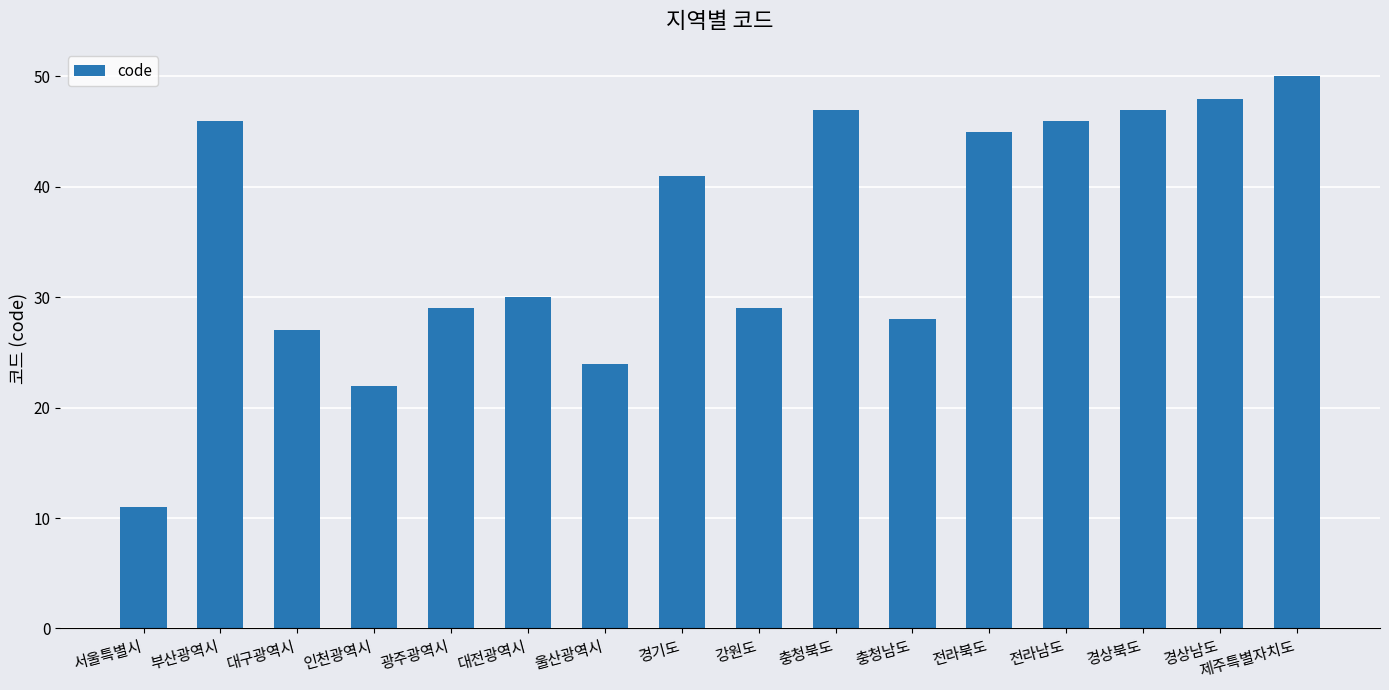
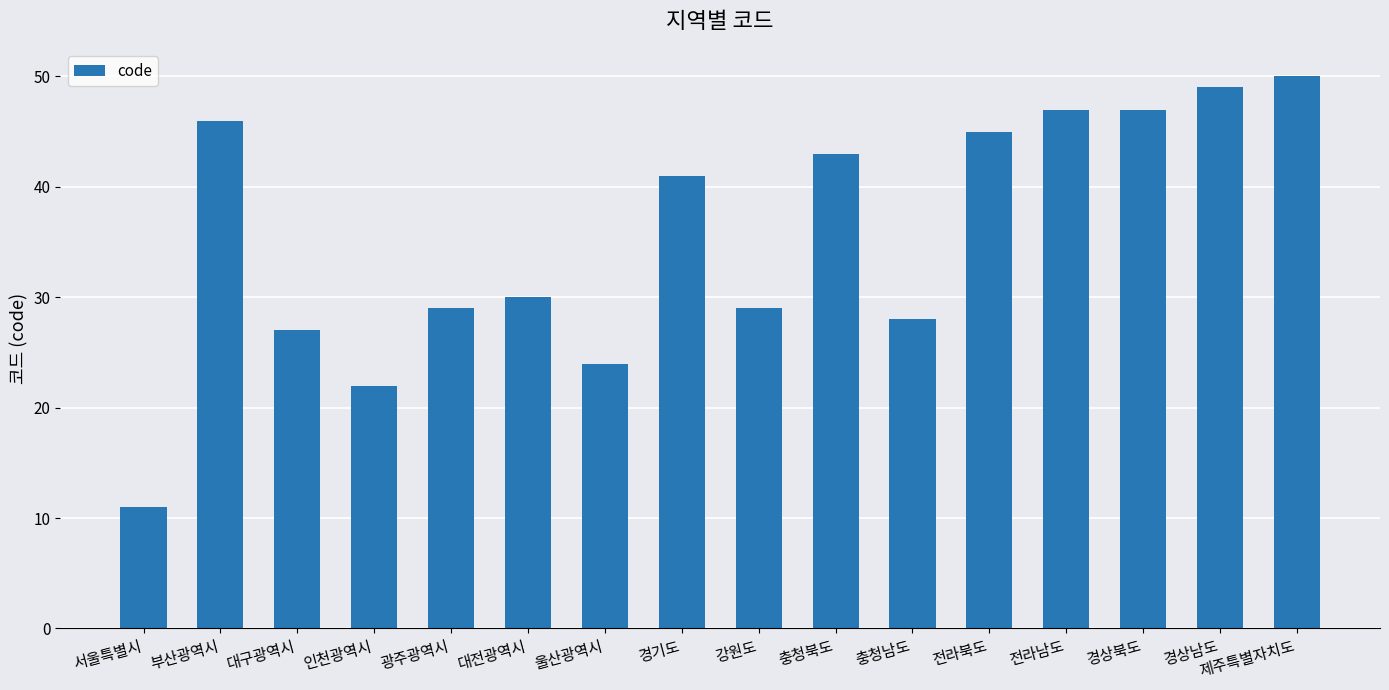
  {
    "서울특별시": 11,
    "부산광역시": 46,
    "대구광역시": 27,
    "인천광역시": 22,
    "광주광역시": 29,
    "대전광역시": 30,
    "울산광역시": 24,
    "경기도": 41,
    "강원도": 29,
-   "충청북도": 47,
+   "충청북도": 43,
    "충청남도": 28,
    "전라북도": 45,
-   "전라남도": 46,
+   "전라남도": 47,
    "경상북도": 47,
-   "경상남도": 48,
+   "경상남도": 49,
    "제주특별자치도": 50
  }
